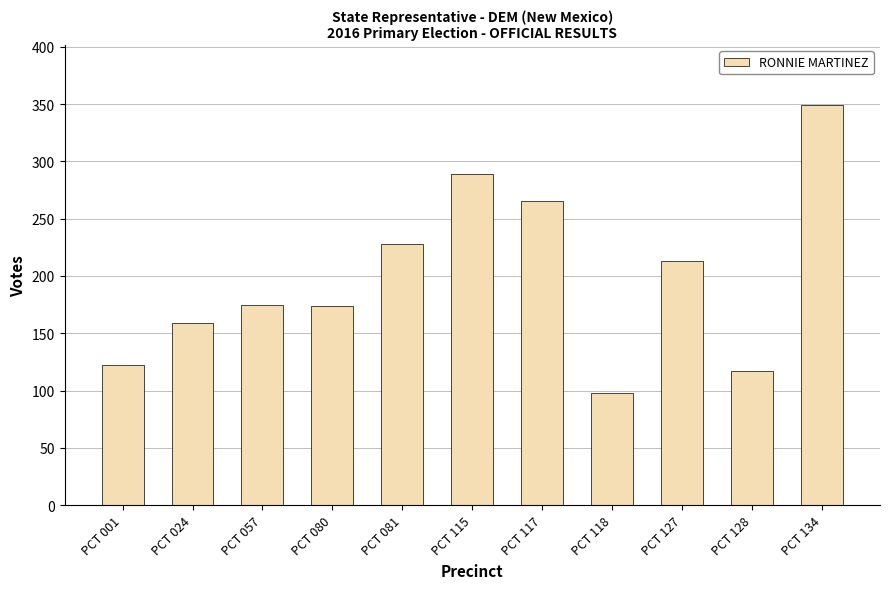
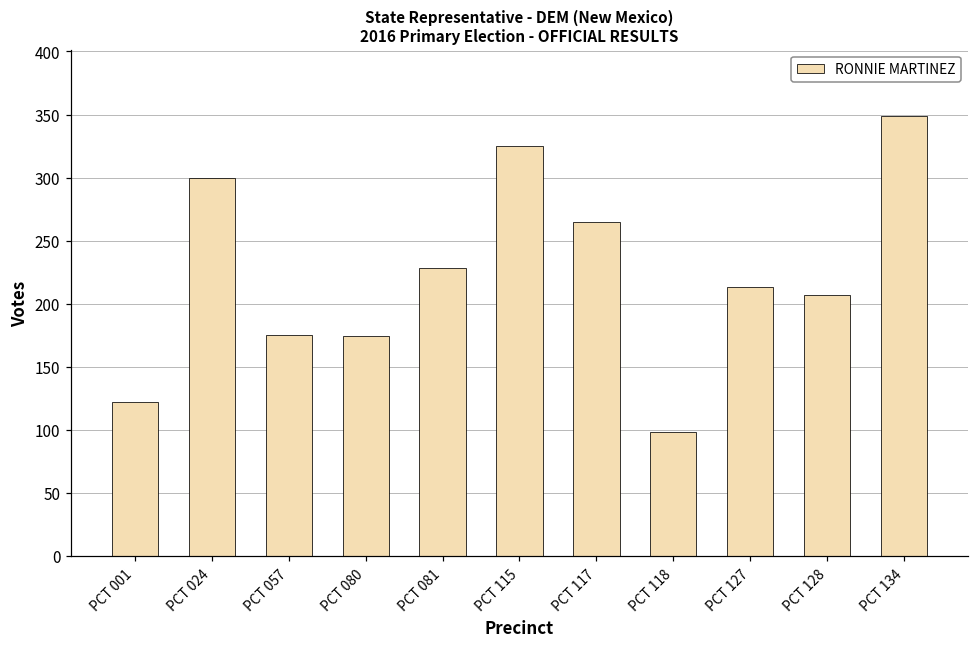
  {
    "PCT 001": 122,
-   "PCT 024": 159,
+   "PCT 024": 300,
    "PCT 057": 175,
    "PCT 080": 174,
    "PCT 081": 228,
-   "PCT 115": 289,
+   "PCT 115": 325,
    "PCT 117": 265,
    "PCT 118": 98,
    "PCT 127": 213,
-   "PCT 128": 117,
+   "PCT 128": 207,
    "PCT 134": 349
  }
